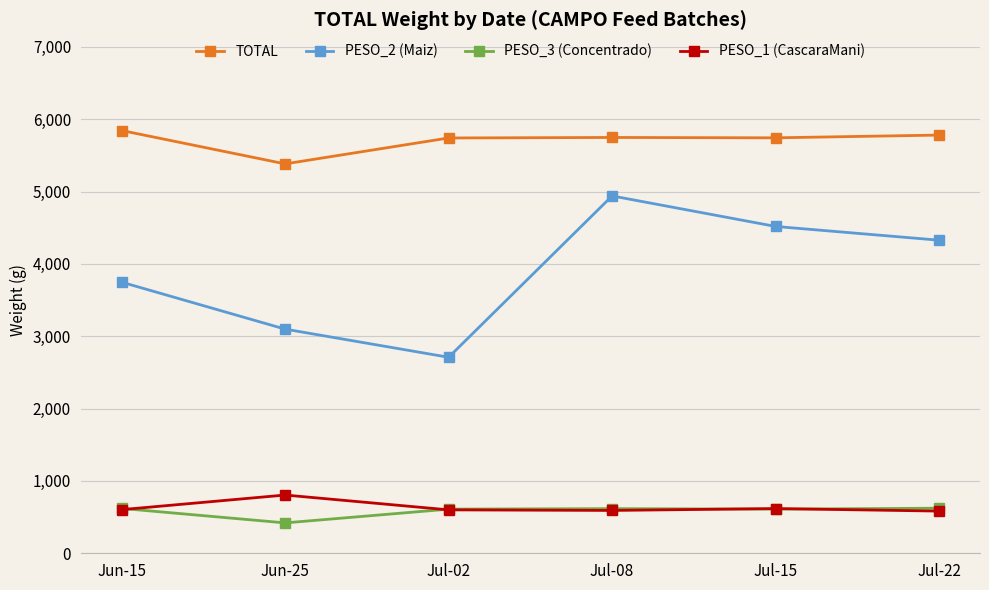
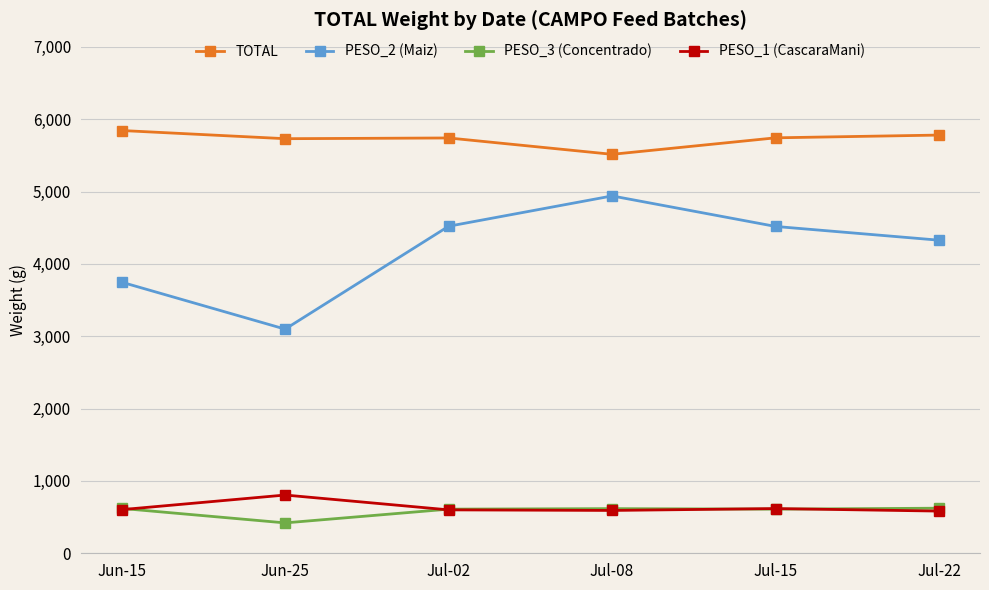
  {
    "TOTAL": {
      "Jun-15": "5,800",
-     "Jun-25": "5,400",
+     "Jun-25": "5,700",
      "Jul-02": "5,700",
-     "Jul-08": "5,700",
+     "Jul-08": "5,500",
      "Jul-15": "5,700",
      "Jul-22": "5,800"
    },
    "PESO_2 (Maiz)": {
      "Jun-15": "3,700",
      "Jun-25": "3,100",
-     "Jul-02": "2,700",
+     "Jul-02": "4,500",
      "Jul-08": "4,900",
      "Jul-15": "4,500",
      "Jul-22": "4,300"
    },
    "PESO_3 (Concentrado)": {
      "Jun-25": "400",
      "Jul-22": "600"
    },
    "PESO_1 (CascaraMani)": {
      "Jun-25": "800",
      "Jul-22": "600"
    }
  }
